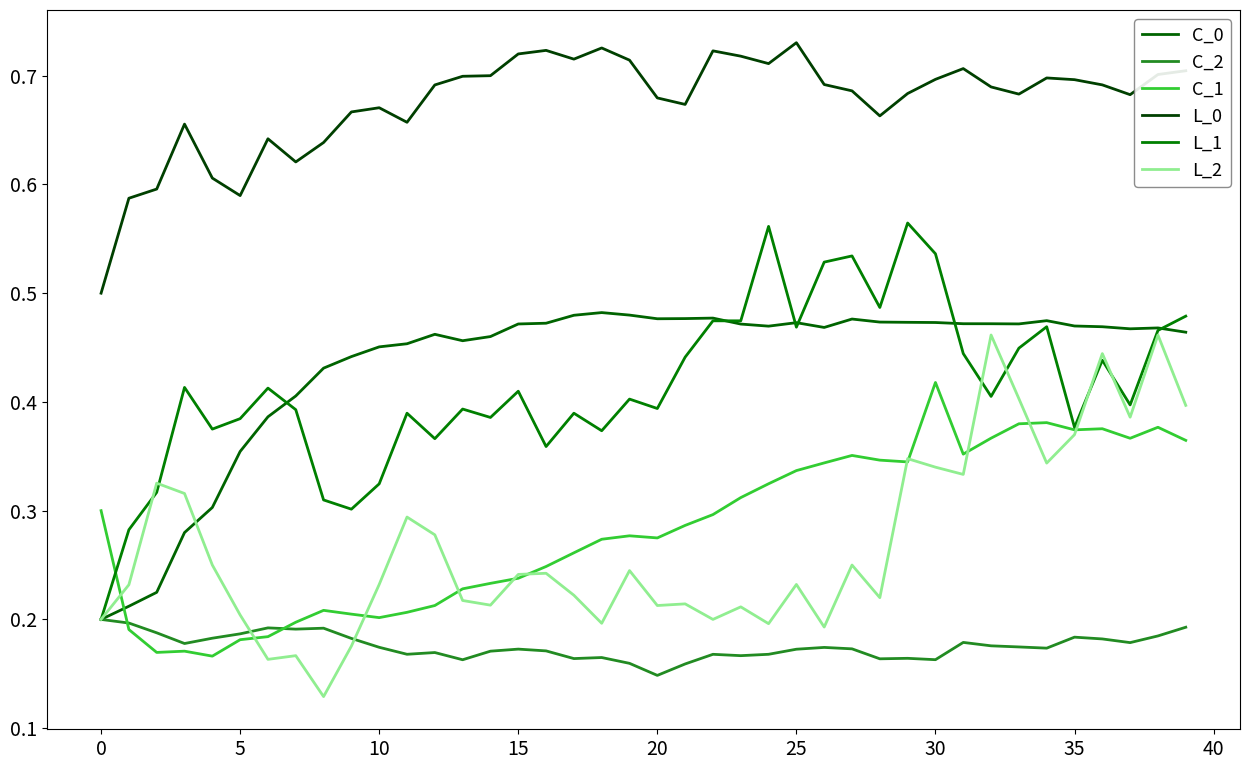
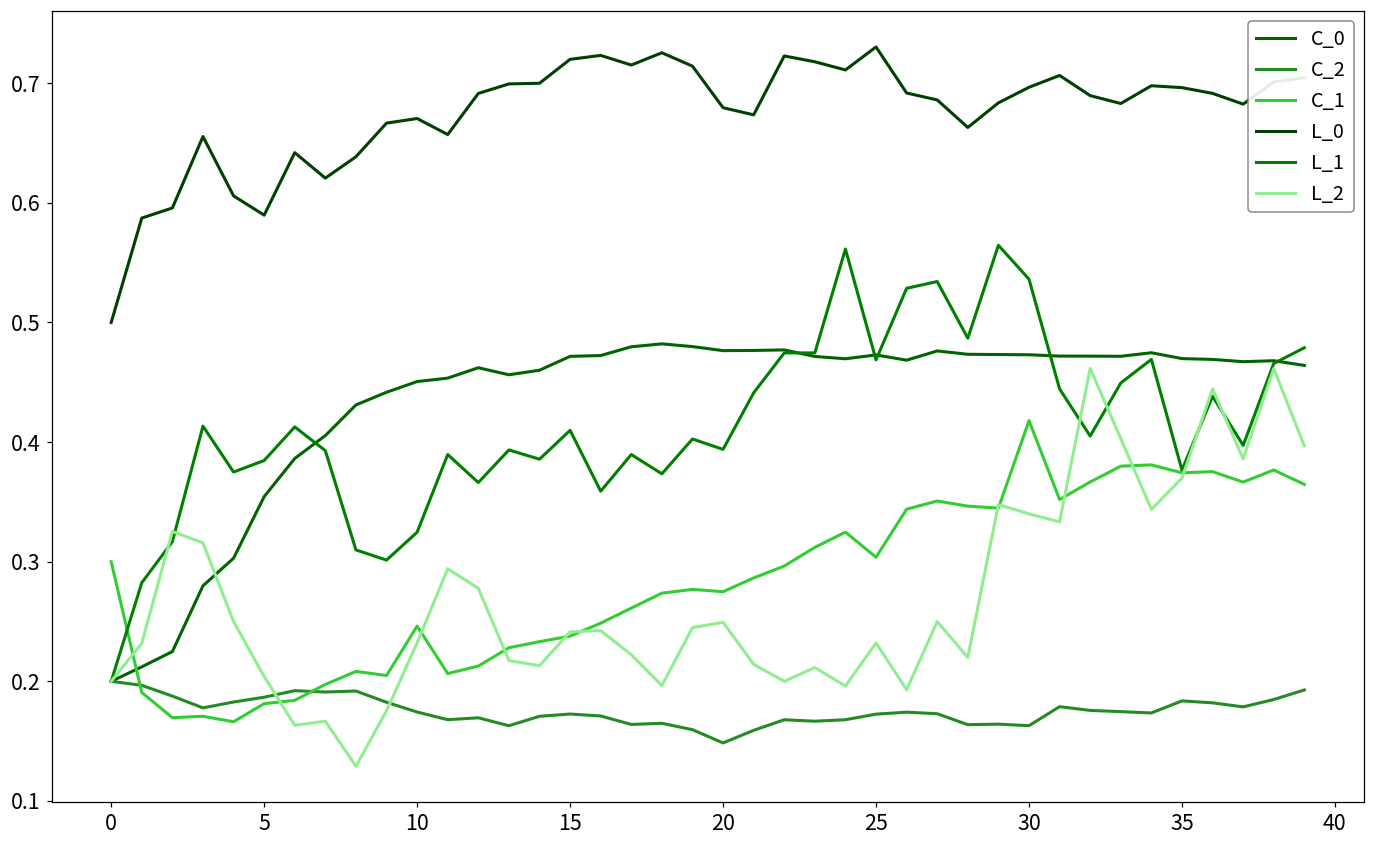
  {
    "C_1": {
      "0": 0.300,
      "5": 0.181,
-     "10": 0.202,
+     "10": 0.246,
      "15": 0.238,
      "20": 0.275,
-     "25": 0.337,
+     "25": 0.304,
      "30": 0.418
    },
    "L_2": {
      "5": 0.204,
      "10": 0.232,
      "15": 0.241,
-     "20": 0.213,
+     "20": 0.249,
      "25": 0.232,
      "30": 0.340,
      "35": 0.370
    }
  }
